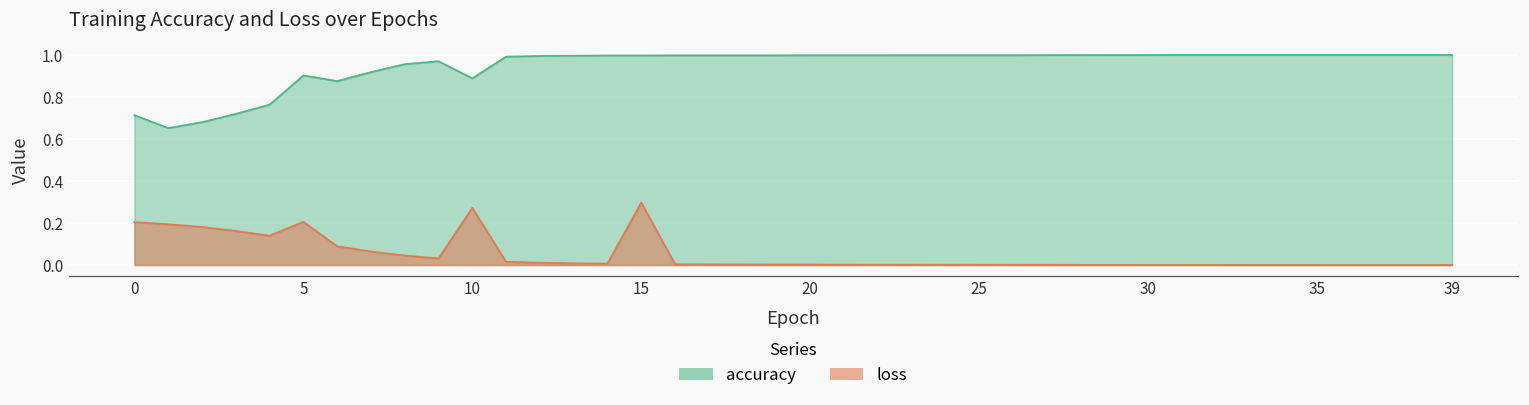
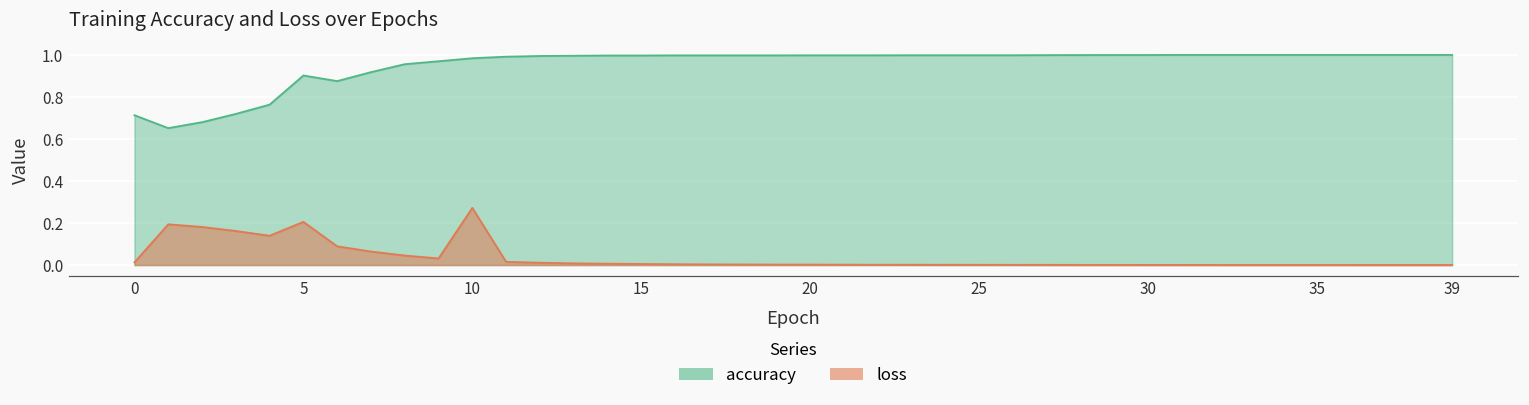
  {
    "accuracy": {
      "0": 0.71,
      "5": 0.90,
-     "10": 0.89,
+     "10": 0.98,
      "15": 1.00,
      "20": 1.00,
      "25": 1.00,
      "30": 1.00,
      "35": 1.00,
      "39": 1.00
    },
    "loss": {
-     "0": 0.20,
+     "0": 0.01,
      "5": 0.21,
      "10": 0.27,
-     "15": 0.30,
+     "15": 0.00,
      "20": 0.00,
      "25": 0.00,
      "30": 0.00,
      "35": 0.00,
      "39": 0.00
    }
  }
